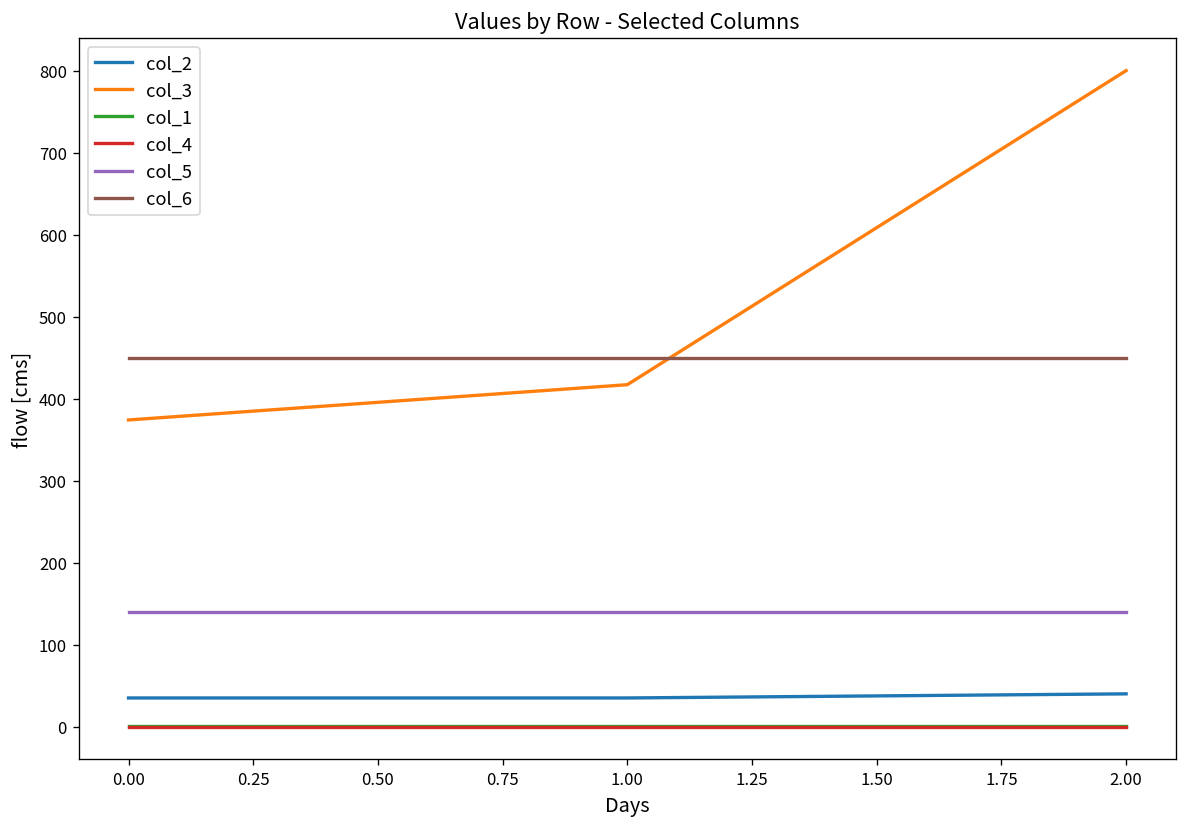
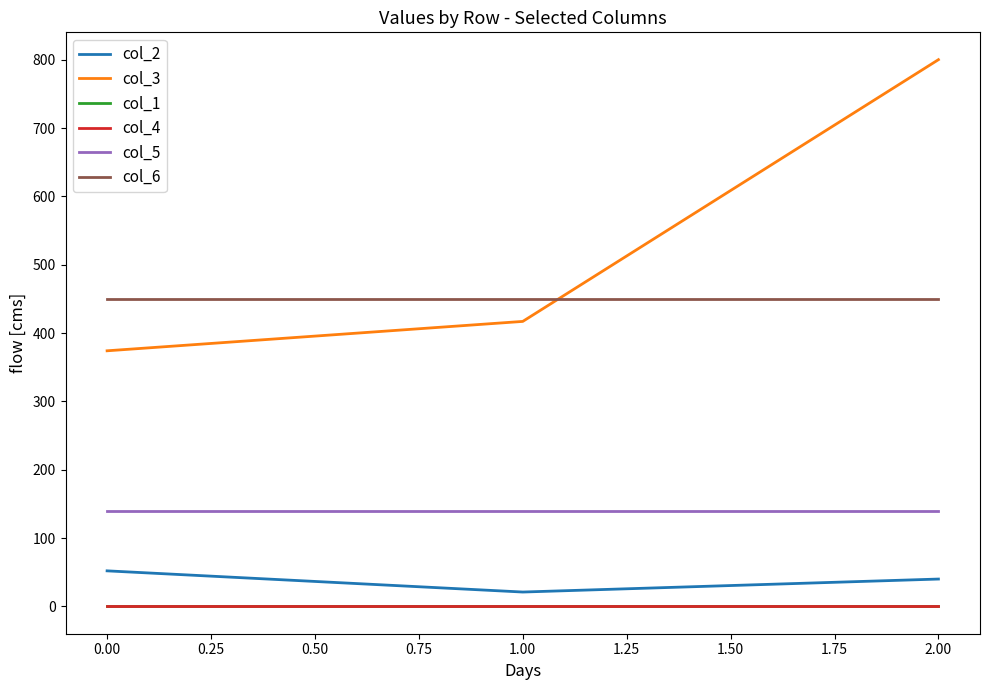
  {
    "col_2": {
-     "0.00": 40,
-     "1.00": 40,
+     "0.00": 50,
+     "1.00": 20,
      "2.00": 40
    },
    "col_3": {
      "0.00": 370,
      "1.00": 420,
      "2.00": 800
    },
    "col_4": {
      "0.00": 0,
      "1.00": 0,
      "2.00": 0
    },
    "col_5": {
      "0.00": 140,
      "1.00": 140,
      "2.00": 140
    },
    "col_6": {
      "0.00": 450,
      "1.00": 450,
      "2.00": 450
    }
  }
